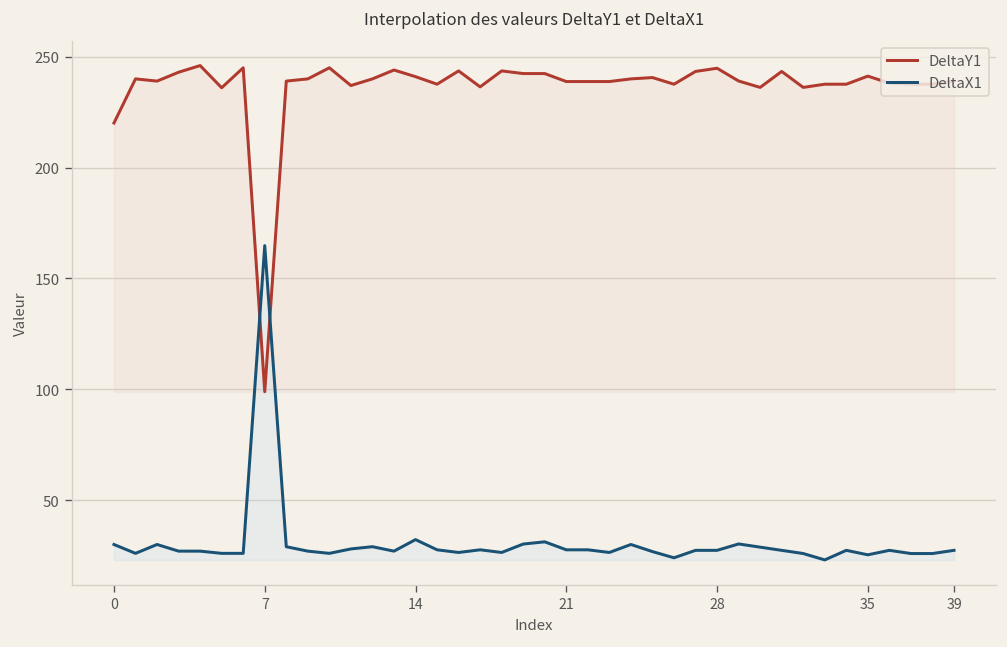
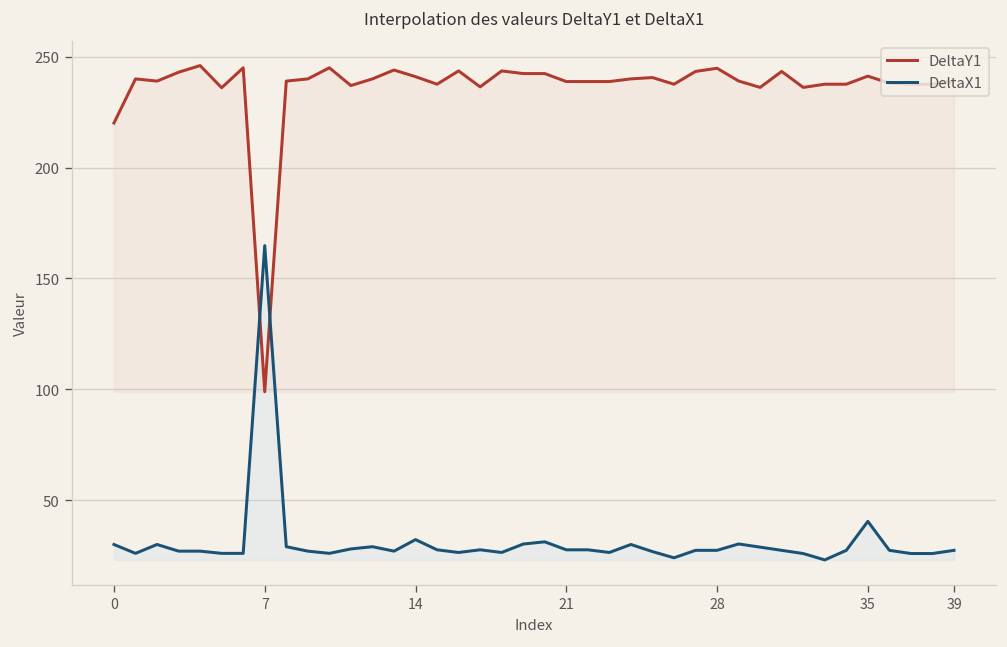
  {
    "DeltaY1": {
      "0": 220,
      "7": 99,
      "14": 241,
      "21": 239,
      "28": 245,
      "35": 241
    },
    "DeltaX1": {
      "0": 30,
      "7": 165,
      "14": 32,
      "21": 28,
      "28": 27,
-     "35": 25,
+     "35": 40,
      "39": 27
    }
  }
